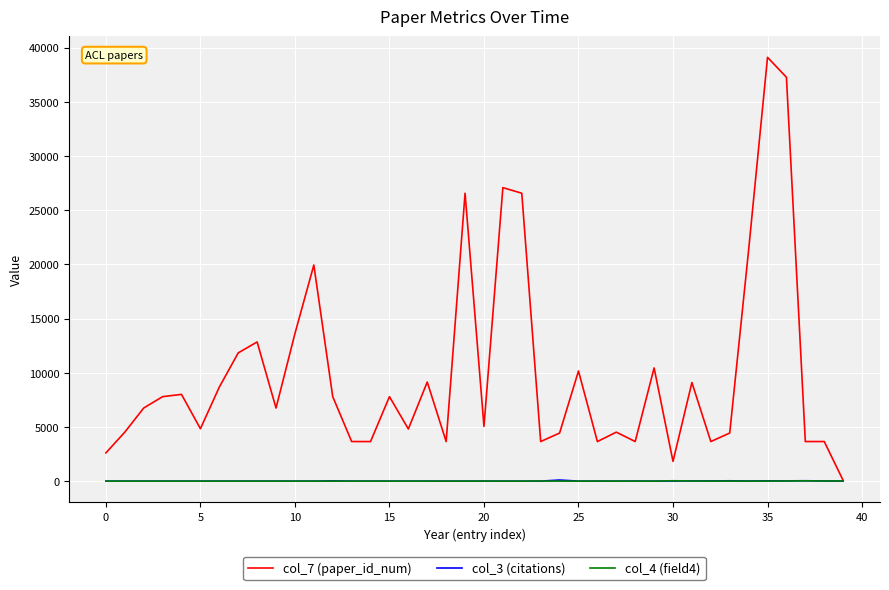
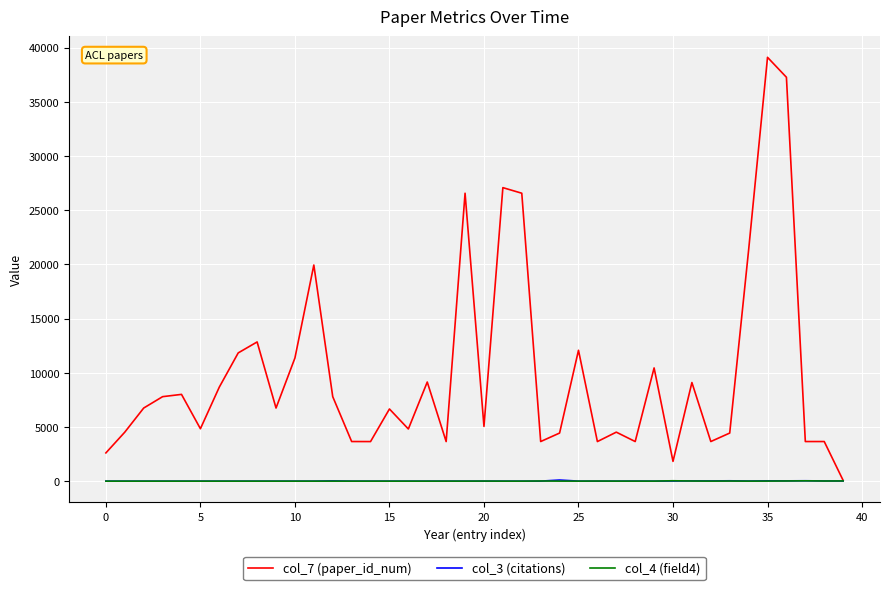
  {
    "col_7 (paper_id_num)": {
      "0": 2600,
      "5": 4800,
-     "10": 13600,
-     "15": 7800,
+     "10": 11400,
+     "15": 6700,
      "20": 5100,
-     "25": 10200,
+     "25": 12100,
      "30": 1800,
      "35": 39100
    }
  }
